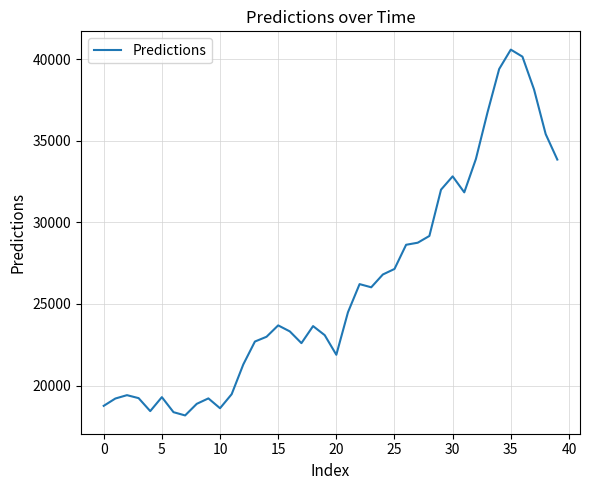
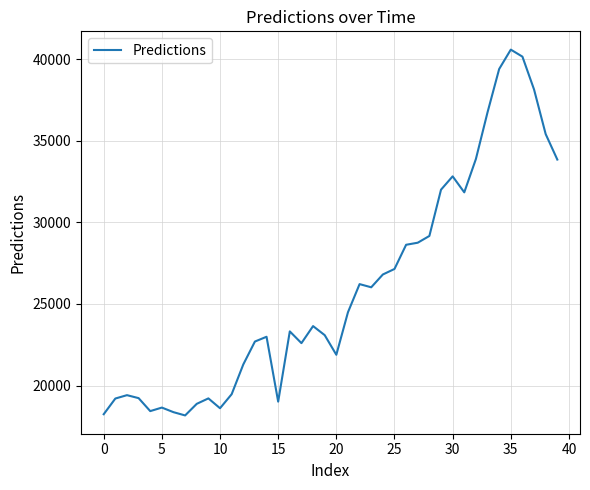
  {
-   "0": 18800,
-   "5": 19300,
+   "0": 18300,
+   "5": 18700,
    "10": 18600,
-   "15": 23700,
+   "15": 19000,
    "20": 21900,
    "25": 27100,
    "30": 32800,
    "35": 40600
  }
